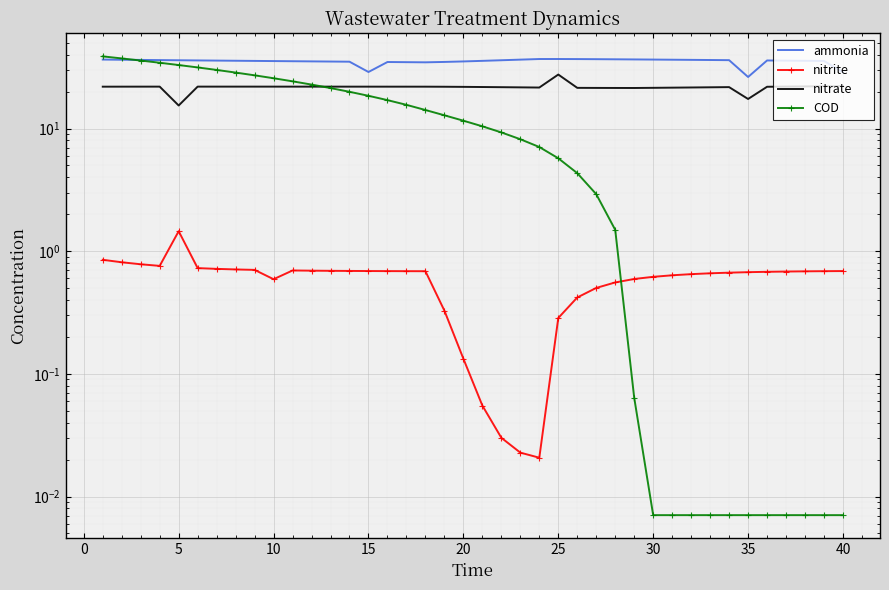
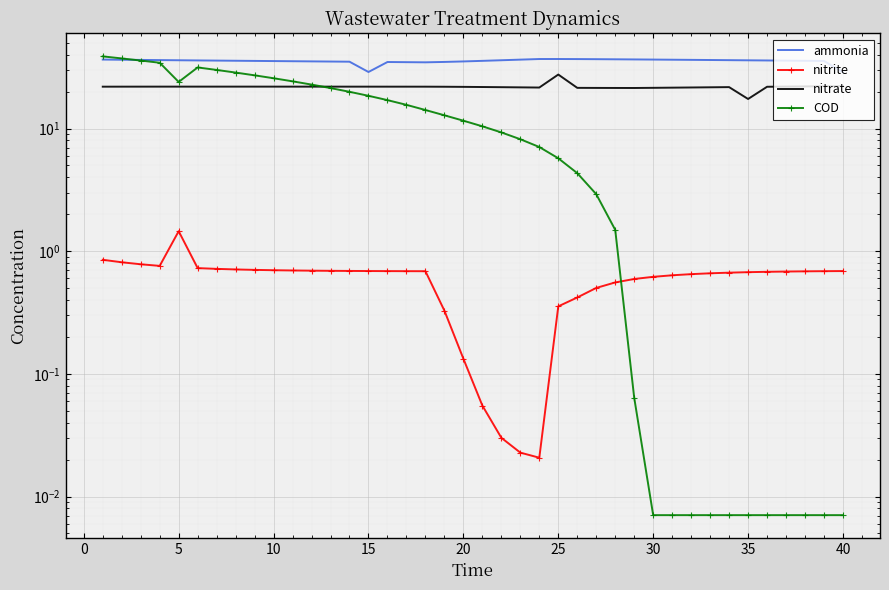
  {
    "ammonia": {
      "5": 36,
      "10": 36,
      "15": 29,
      "20": 35,
      "25": 37,
      "30": 37,
-     "35": 26
+     "35": 36
    },
    "nitrite": {
      "5": 1.5,
-     "10": 0.6,
+     "10": 0.7,
      "15": 0.7,
      "20": 0.13,
-     "25": 0.29,
+     "25": 0.36,
      "30": 0.6,
      "35": 0.7,
      "40": 0.7
    },
    "nitrate": {
-     "5": 15,
+     "5": 22,
      "10": 22,
      "15": 22,
      "20": 22,
      "25": 28,
      "30": 21,
      "35": 17
    },
    "COD": {
-     "5": 33,
+     "5": 24,
      "10": 26,
      "15": 18,
      "20": 12,
      "25": 6,
      "30": 0.007,
      "35": 0.007,
      "40": 0.007
    }
  }
